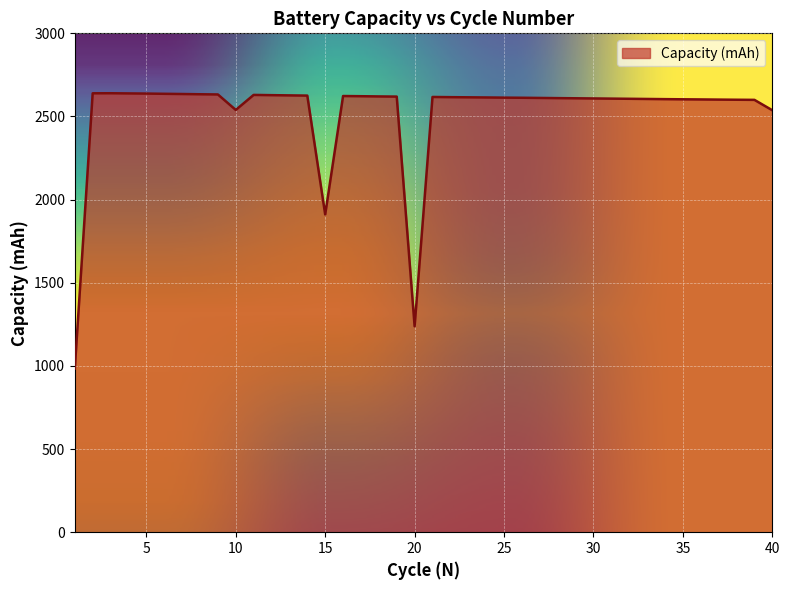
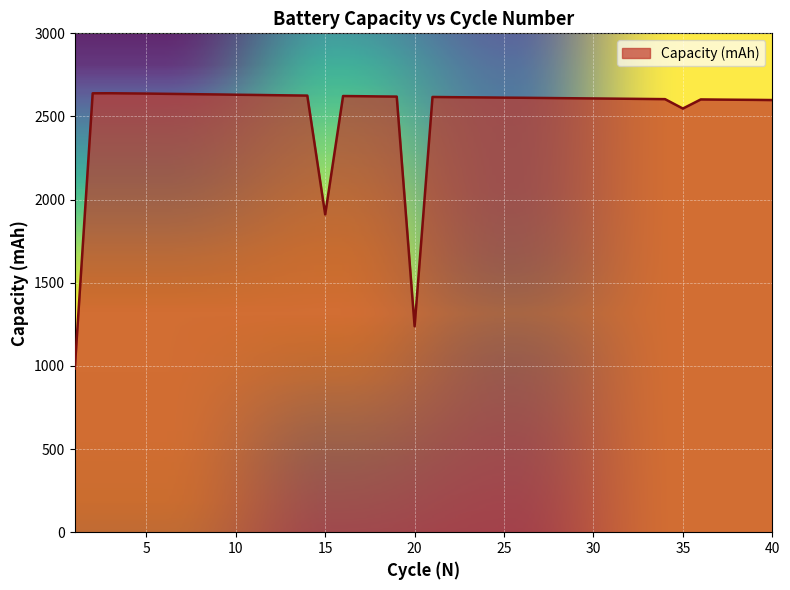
  {
    "5": 2640,
-   "10": 2540,
+   "10": 2630,
    "15": 1910,
    "20": 1240,
    "25": 2610,
    "30": 2610,
-   "35": 2600,
-   "40": 2540
+   "35": 2550,
+   "40": 2600
  }
